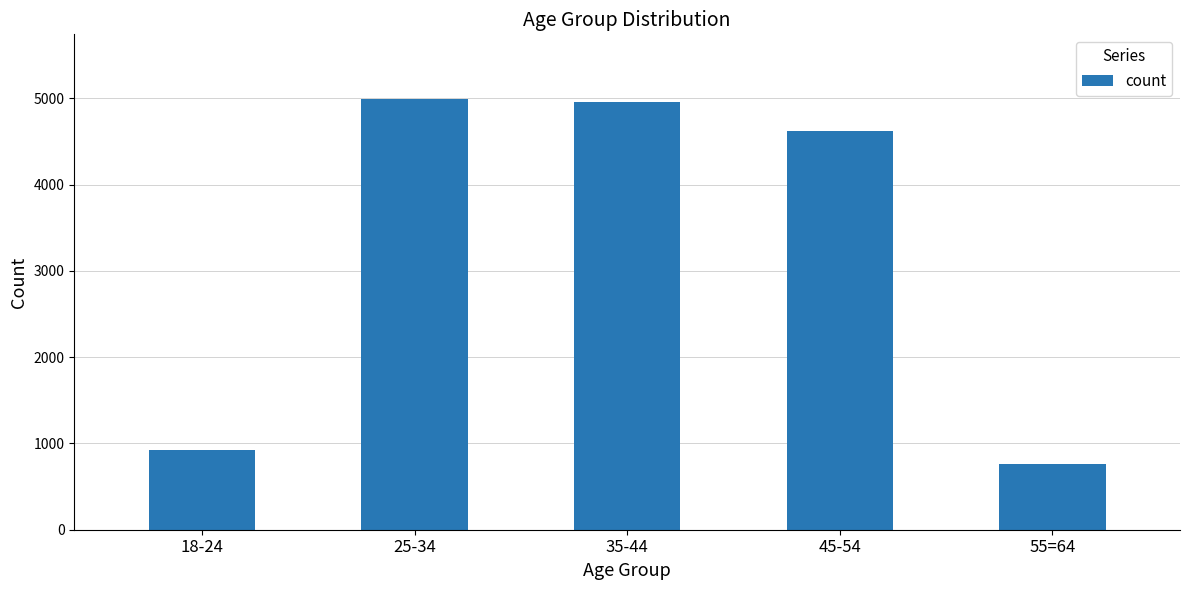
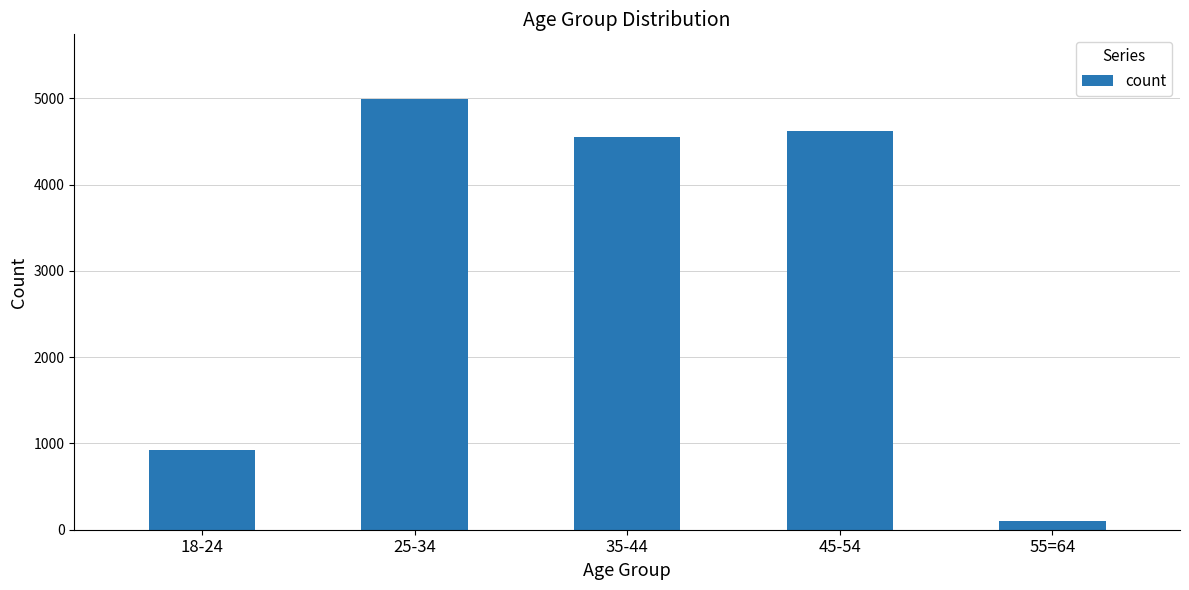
  {
    "18-24": 900,
    "25-34": 5000,
-   "35-44": 5000,
+   "35-44": 4500,
    "45-54": 4600,
-   "55=64": 800
+   "55=64": 100
  }
